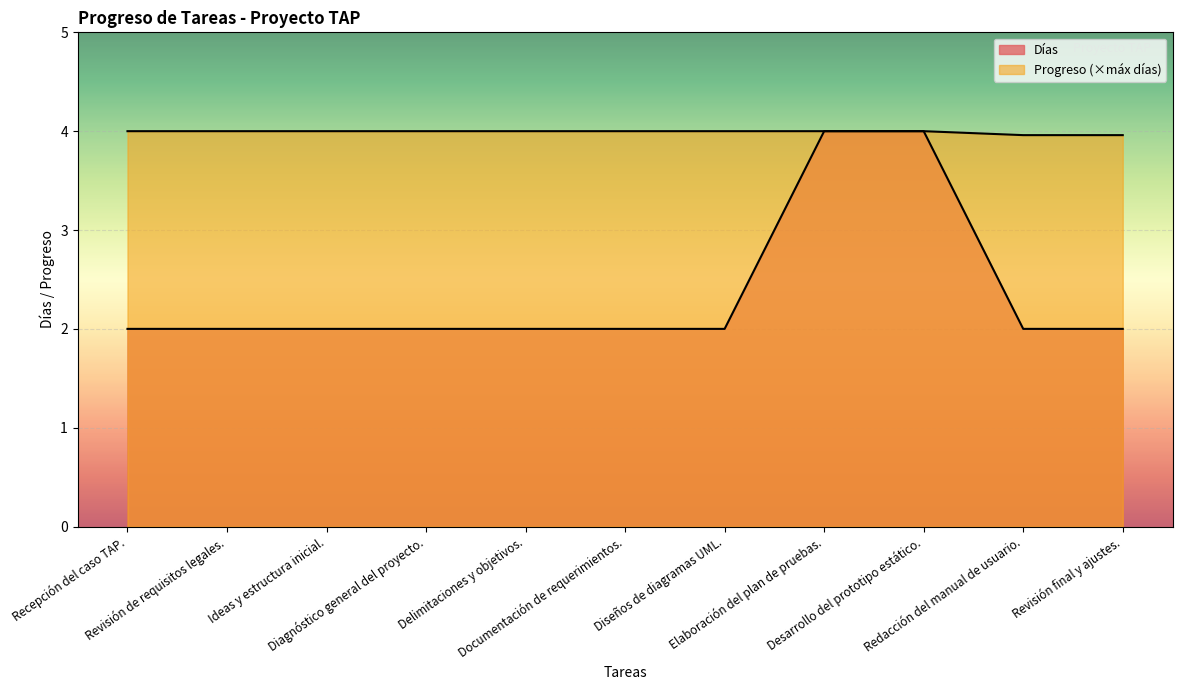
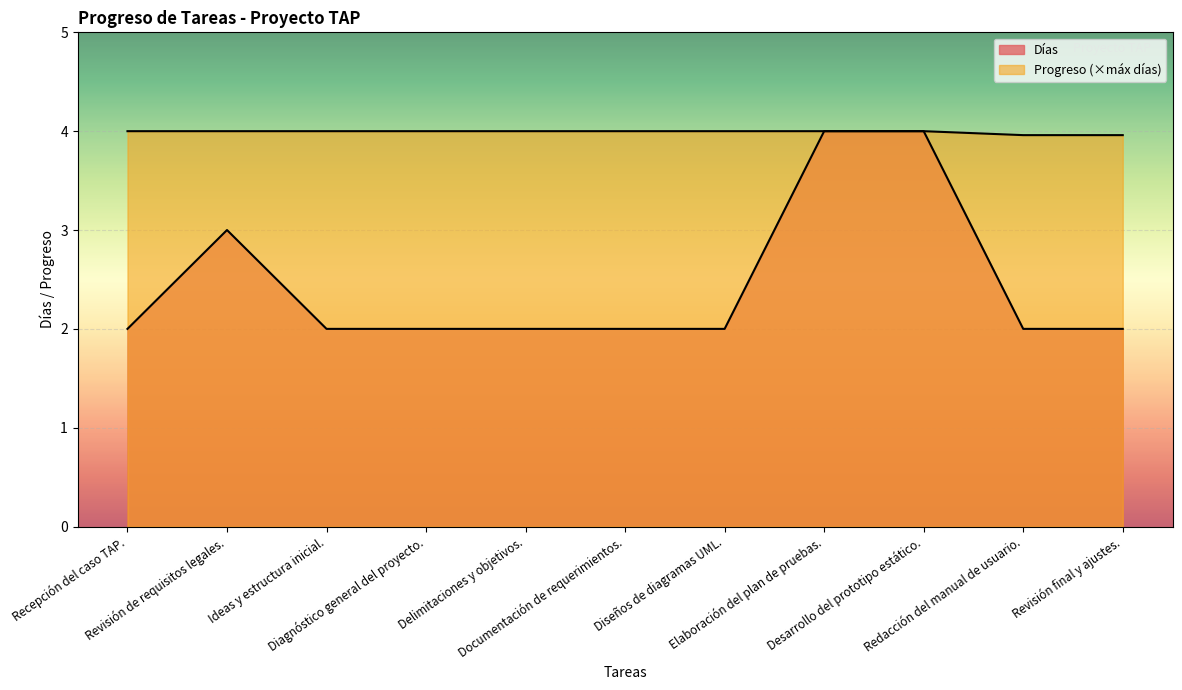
  {
    "Días": {
      "Recepción del caso TAP.": 2,
-     "Revisión de requisitos legales.": 2,
+     "Revisión de requisitos legales.": 3,
      "Ideas y estructura inicial.": 2,
      "Diagnóstico general del proyecto.": 2,
      "Delimitaciones y objetivos.": 2,
      "Documentación de requerimientos.": 2,
      "Diseños de diagramas UML.": 2,
      "Redacción del manual de usuario.": 2,
      "Revisión final y ajustes.": 2
    },
    "Progreso (×máx días)": {
      "Recepción del caso TAP.": 4,
      "Revisión de requisitos legales.": 4,
      "Ideas y estructura inicial.": 4,
      "Diagnóstico general del proyecto.": 4,
      "Delimitaciones y objetivos.": 4,
      "Documentación de requerimientos.": 4,
      "Diseños de diagramas UML.": 4,
      "Redacción del manual de usuario.": 4.0,
      "Revisión final y ajustes.": 4.0
    }
  }
